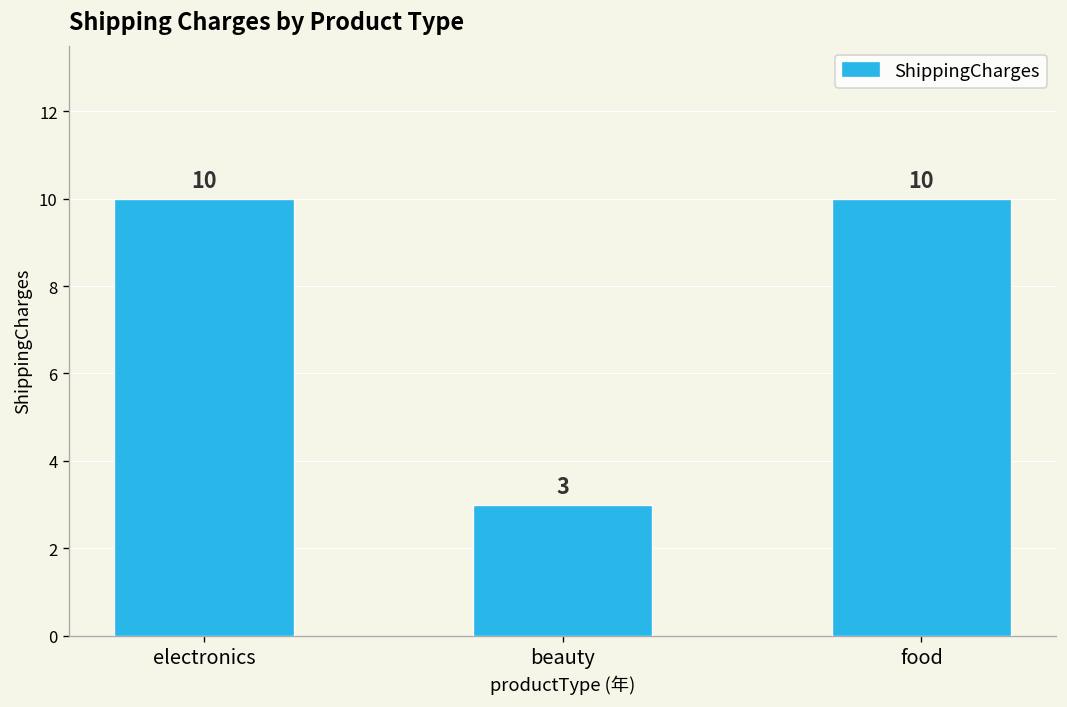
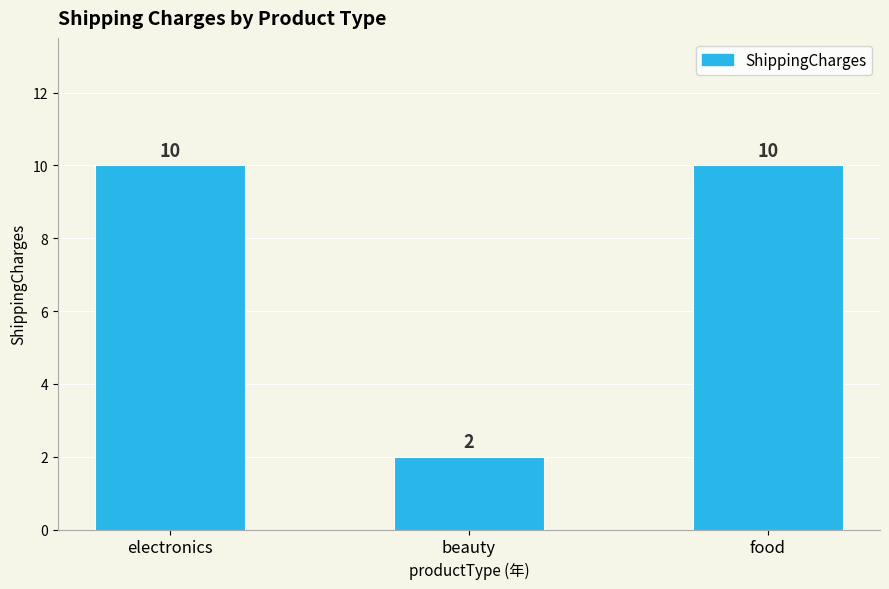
  {
    "electronics": 10,
-   "beauty": 3,
+   "beauty": 2,
    "food": 10
  }
